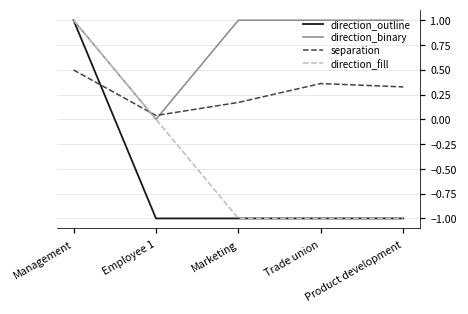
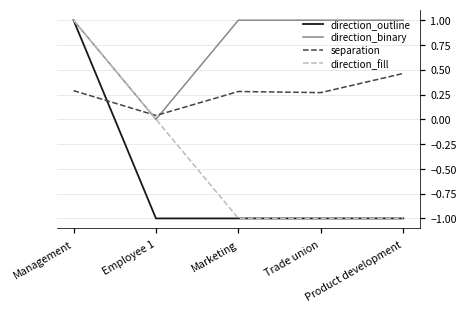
  {
    "direction_outline": {
      "Employee 1": -1.0
    },
    "direction_binary": {
      "Marketing": 1.0,
      "Trade union": 1.0,
      "Product development": 1.0
    },
    "separation": {
-     "Management": 0.5,
+     "Management": 0.3,
      "Employee 1": 0.0,
-     "Marketing": 0.2,
-     "Trade union": 0.4,
-     "Product development": 0.3
+     "Marketing": 0.3,
+     "Trade union": 0.3,
+     "Product development": 0.5
    }
  }
